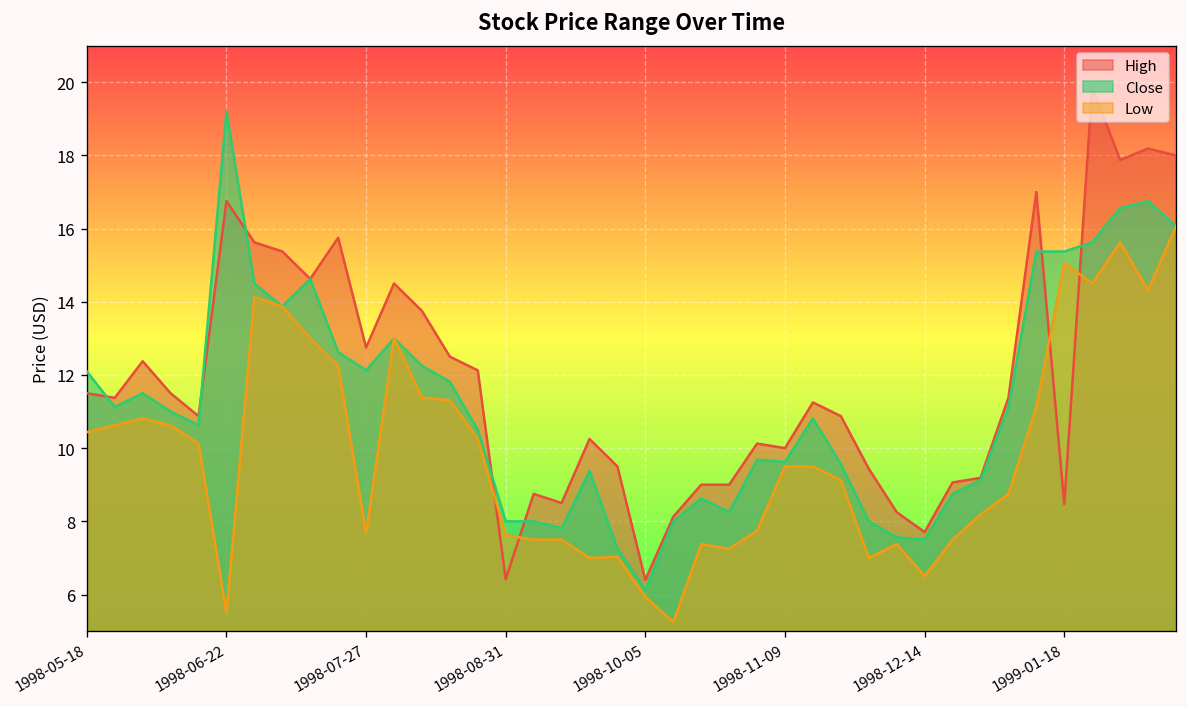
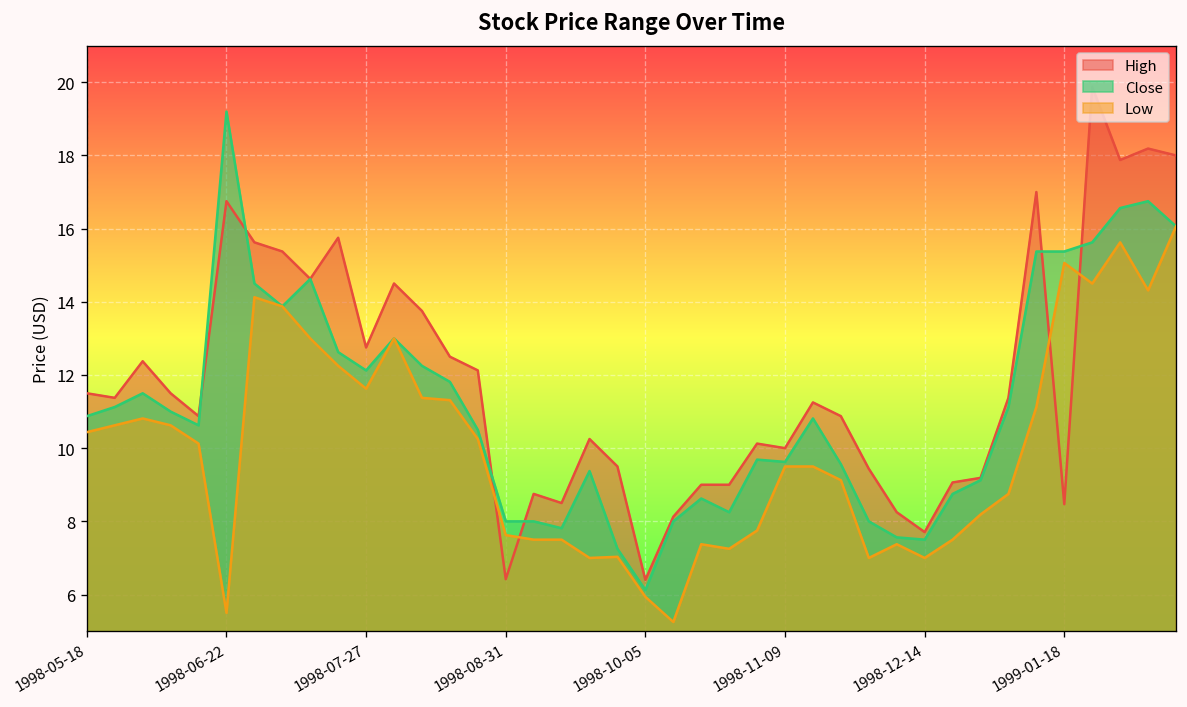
  {
    "High": {
      "1998-05-18": 11.5,
      "1998-06-22": 16.8,
      "1998-07-27": 12.8,
      "1998-08-31": 6.4,
      "1998-10-05": 6.4,
      "1998-11-09": 10.0,
      "1998-12-14": 7.7,
      "1999-01-18": 8.5
    },
    "Close": {
-     "1998-05-18": 12.1,
+     "1998-05-18": 10.9,
      "1998-06-22": 19.2,
      "1998-07-27": 12.1,
      "1998-08-31": 8.0,
      "1998-10-05": 6.1,
      "1998-11-09": 9.6,
      "1998-12-14": 7.5,
      "1999-01-18": 15.4
    },
    "Low": {
      "1998-05-18": 10.4,
      "1998-06-22": 5.5,
-     "1998-07-27": 7.7,
+     "1998-07-27": 11.6,
      "1998-08-31": 7.6,
      "1998-10-05": 5.9,
      "1998-11-09": 9.5,
-     "1998-12-14": 6.5,
+     "1998-12-14": 7.0,
      "1999-01-18": 15.1
    }
  }
